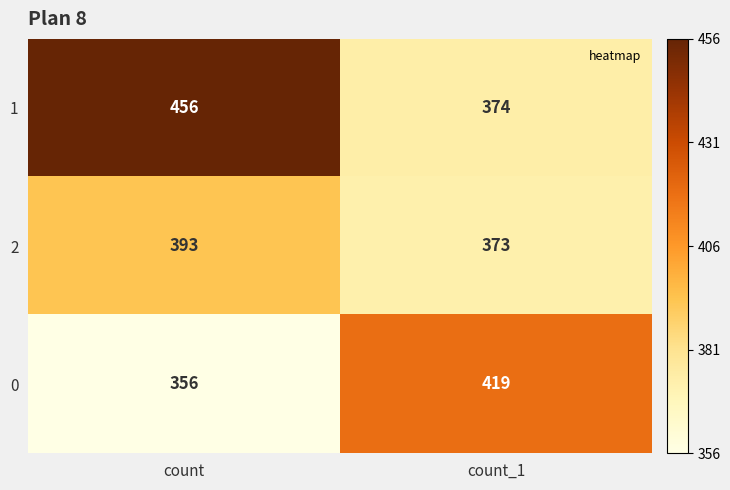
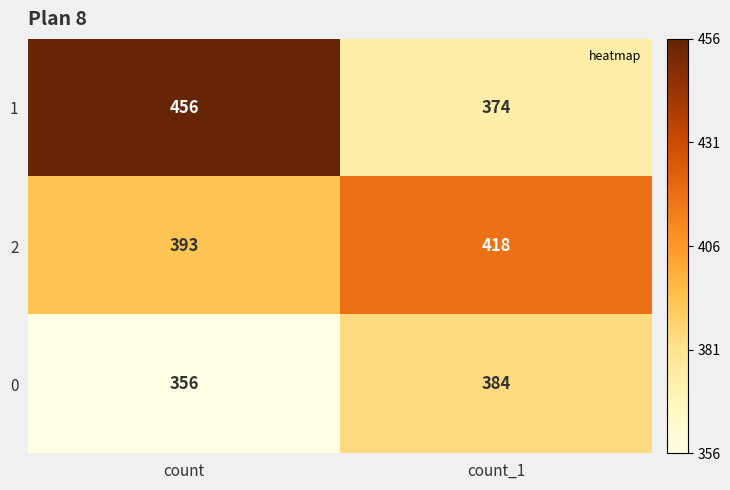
  {
    "1": {
      "count": 456,
      "count_1": 374
    },
    "2": {
      "count": 393,
-     "count_1": 373
+     "count_1": 418
    },
    "0": {
      "count": 356,
-     "count_1": 419
+     "count_1": 384
    }
  }
